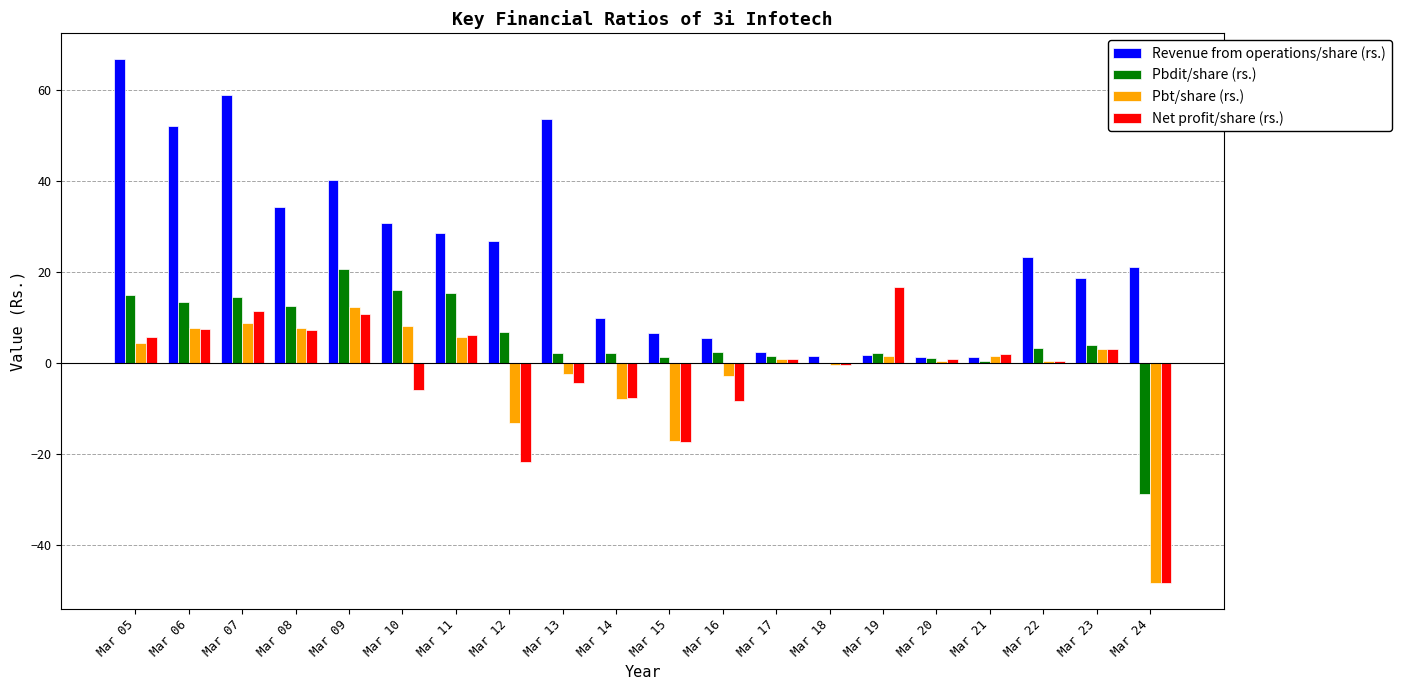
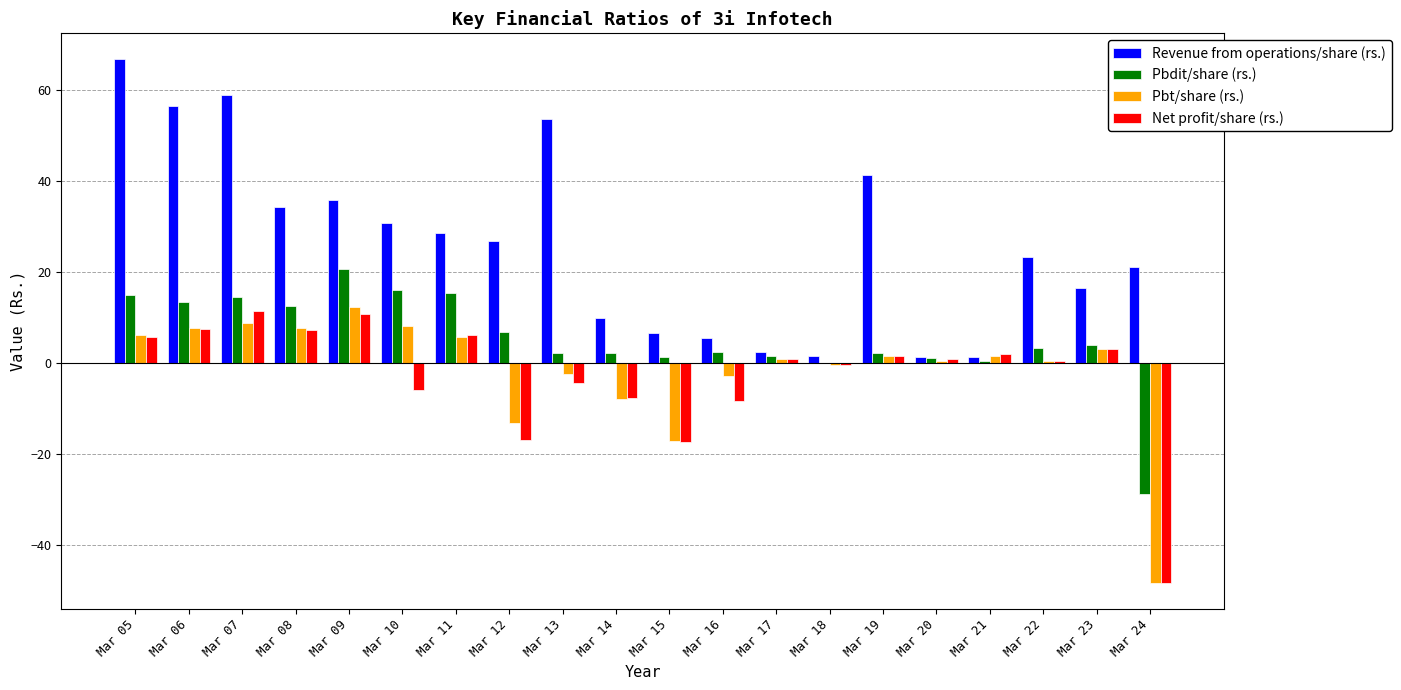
  {
    "Revenue from operations/share (rs.)": {
      "Mar 05": 67,
-     "Mar 06": 52,
+     "Mar 06": 57,
      "Mar 07": 59,
      "Mar 08": 34,
-     "Mar 09": 40,
+     "Mar 09": 36,
      "Mar 10": 31,
      "Mar 11": 29,
      "Mar 12": 27,
      "Mar 13": 54,
      "Mar 14": 10,
      "Mar 15": 7,
      "Mar 16": 5,
      "Mar 17": 2,
      "Mar 18": 1,
-     "Mar 19": 2,
+     "Mar 19": 41,
      "Mar 20": 1,
      "Mar 21": 1,
      "Mar 22": 23,
-     "Mar 23": 19,
+     "Mar 23": 16,
      "Mar 24": 21
    },
    "Pbdit/share (rs.)": {
      "Mar 05": 15,
      "Mar 06": 13,
      "Mar 07": 14,
      "Mar 08": 12,
      "Mar 09": 21,
      "Mar 10": 16,
      "Mar 11": 15,
      "Mar 12": 7,
      "Mar 13": 2,
      "Mar 14": 2,
      "Mar 15": 1,
      "Mar 16": 2,
      "Mar 17": 2,
      "Mar 19": 2,
      "Mar 20": 1,
      "Mar 22": 3,
      "Mar 23": 4,
      "Mar 24": -29
    },
    "Pbt/share (rs.)": {
-     "Mar 05": 4,
+     "Mar 05": 6,
      "Mar 06": 8,
      "Mar 07": 9,
      "Mar 08": 8,
      "Mar 09": 12,
      "Mar 10": 8,
      "Mar 11": 6,
      "Mar 12": -13,
      "Mar 13": -3,
      "Mar 14": -8,
      "Mar 15": -17,
      "Mar 16": -3,
      "Mar 17": 1,
      "Mar 19": 2,
      "Mar 21": 2,
      "Mar 23": 3,
      "Mar 24": -48
    },
    "Net profit/share (rs.)": {
      "Mar 05": 6,
      "Mar 06": 7,
      "Mar 07": 11,
      "Mar 08": 7,
      "Mar 09": 11,
      "Mar 10": -6,
      "Mar 11": 6,
-     "Mar 12": -22,
+     "Mar 12": -17,
      "Mar 13": -4,
      "Mar 14": -8,
      "Mar 15": -18,
      "Mar 16": -8,
      "Mar 17": 1,
-     "Mar 19": 17,
+     "Mar 19": 2,
      "Mar 20": 1,
      "Mar 21": 2,
      "Mar 23": 3,
      "Mar 24": -48
    }
  }
